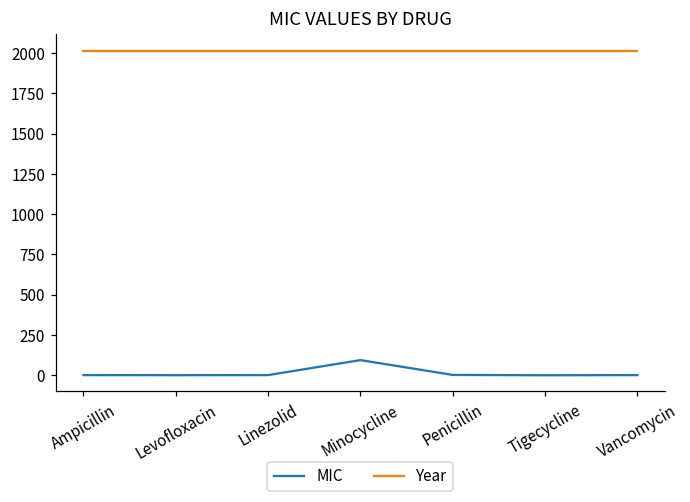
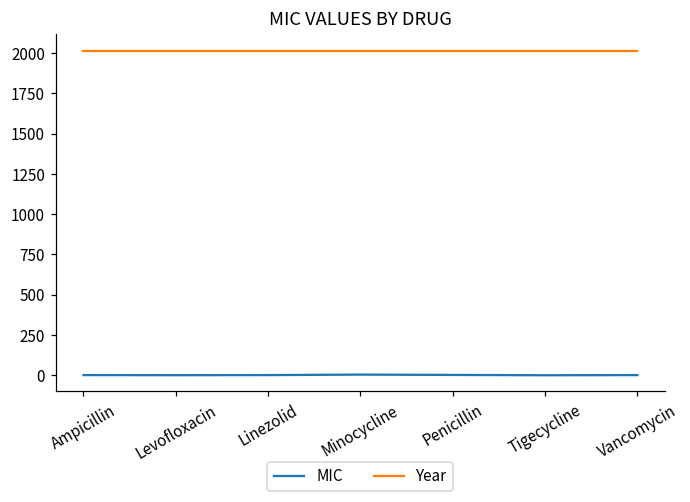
  {
    "MIC": {
      "Ampicillin": 0,
      "Levofloxacin": 0,
      "Linezolid": 0,
-     "Minocycline": 90,
+     "Minocycline": 0,
      "Penicillin": 0,
      "Tigecycline": 0,
      "Vancomycin": 0
    },
    "Year": {
      "Ampicillin": 2020,
      "Levofloxacin": 2020,
      "Linezolid": 2020,
      "Minocycline": 2020,
      "Penicillin": 2020,
      "Tigecycline": 2020,
      "Vancomycin": 2020
    }
  }
